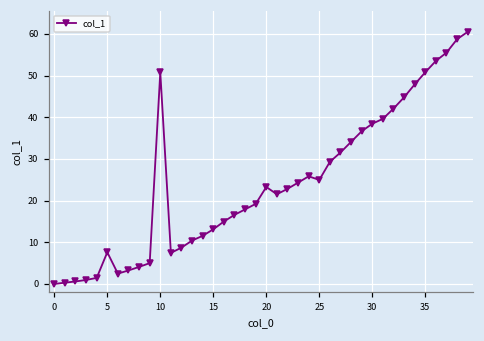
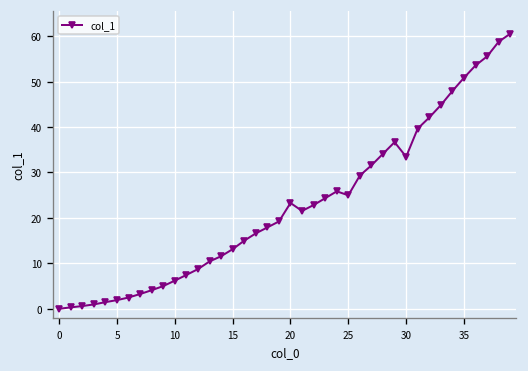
  {
    "0": 0,
-   "5": 8,
-   "10": 51,
+   "5": 2,
+   "10": 6,
    "15": 13,
    "20": 23,
    "25": 25,
-   "30": 38,
+   "30": 33,
    "35": 51
  }
